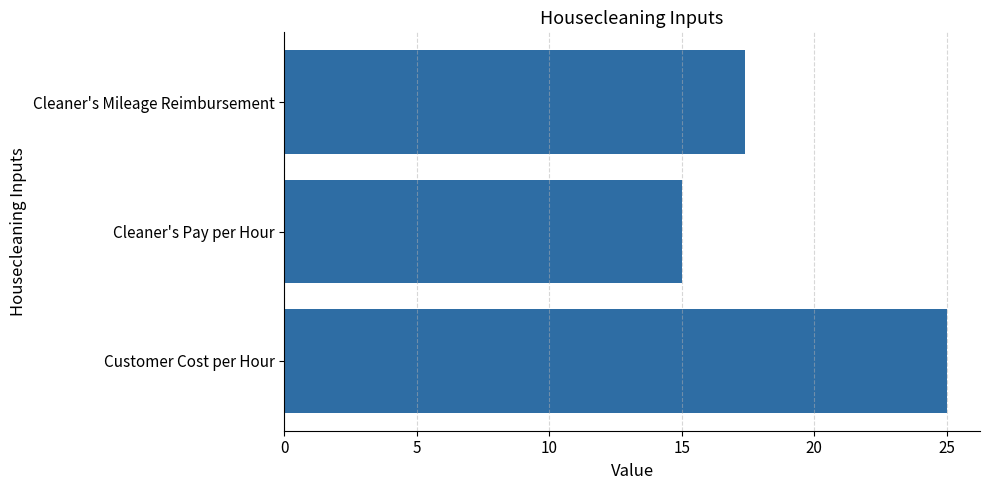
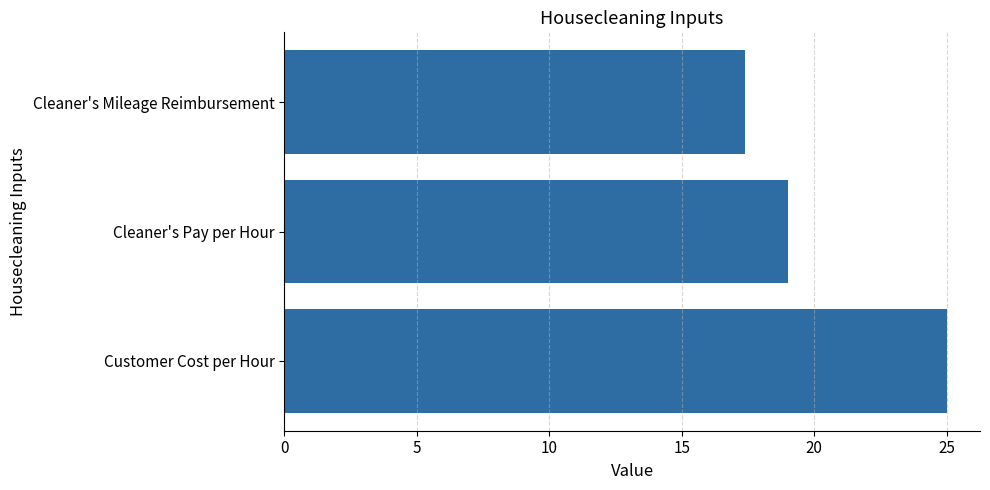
  {
    "Cleaner's Mileage Reimbursement": 17.4,
-   "Cleaner's Pay per Hour": 15,
+   "Cleaner's Pay per Hour": 19,
    "Customer Cost per Hour": 25
  }
